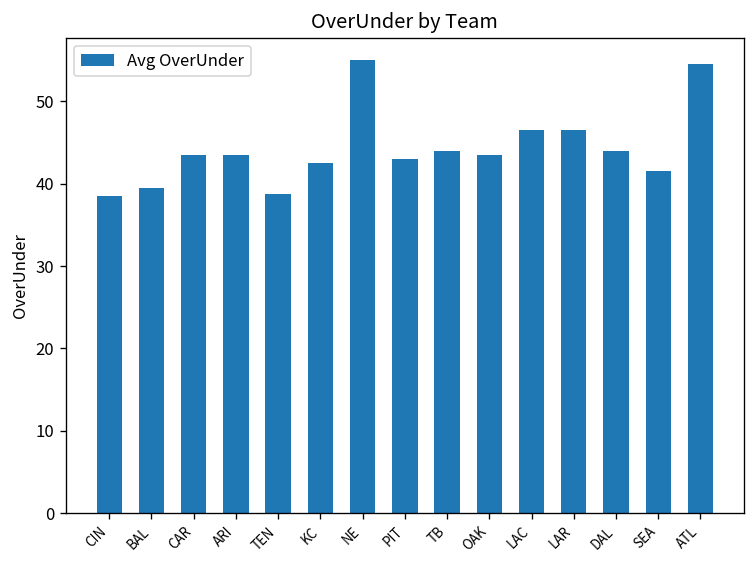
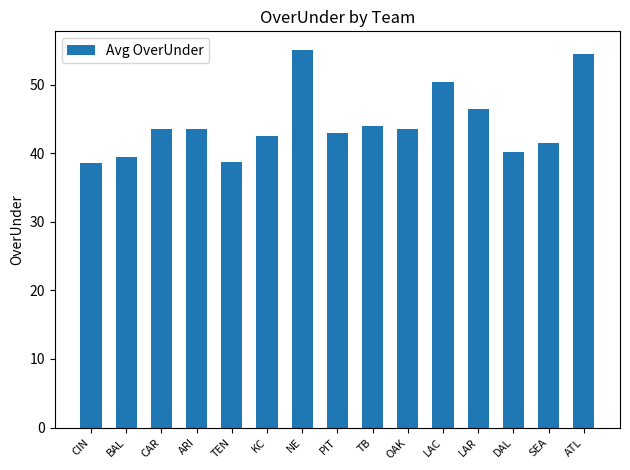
  {
    "CIN": 39,
    "BAL": 40,
    "CAR": 44,
    "ARI": 44,
    "TEN": 39,
    "KC": 43,
    "NE": 55,
    "PIT": 43,
    "TB": 44,
    "OAK": 44,
-   "LAC": 47,
+   "LAC": 50,
    "LAR": 47,
-   "DAL": 44,
+   "DAL": 40,
    "SEA": 42,
    "ATL": 55
  }
